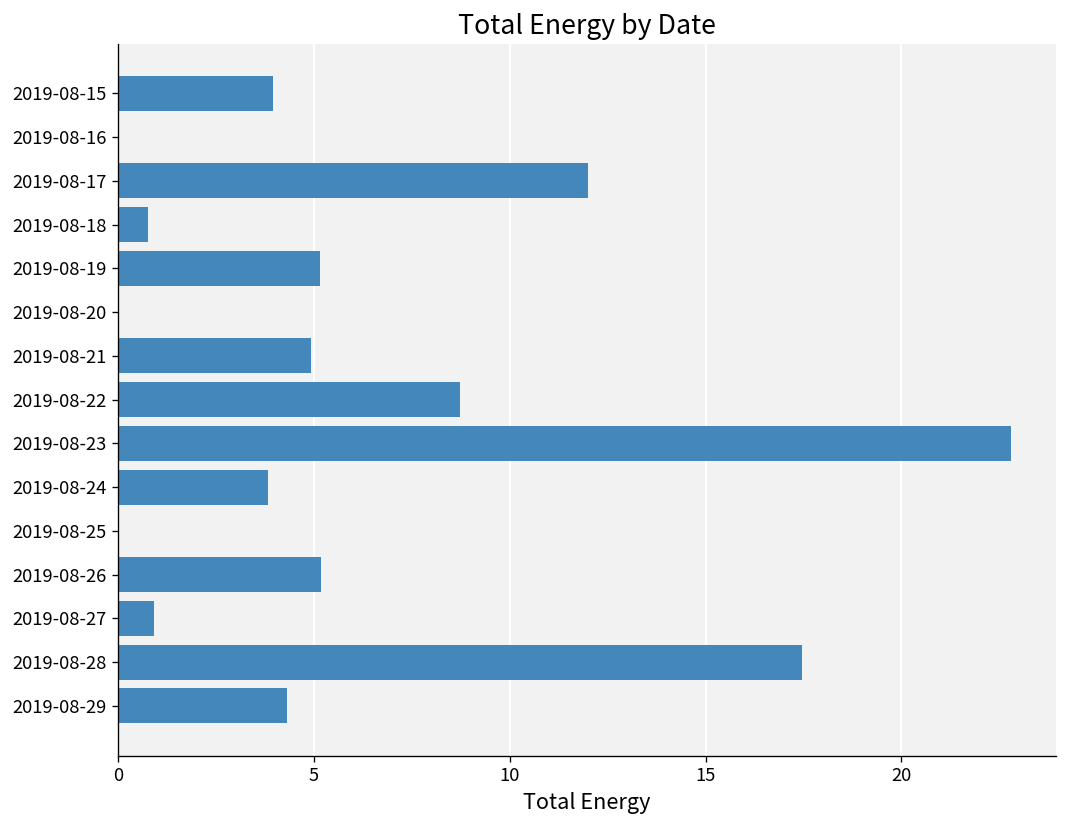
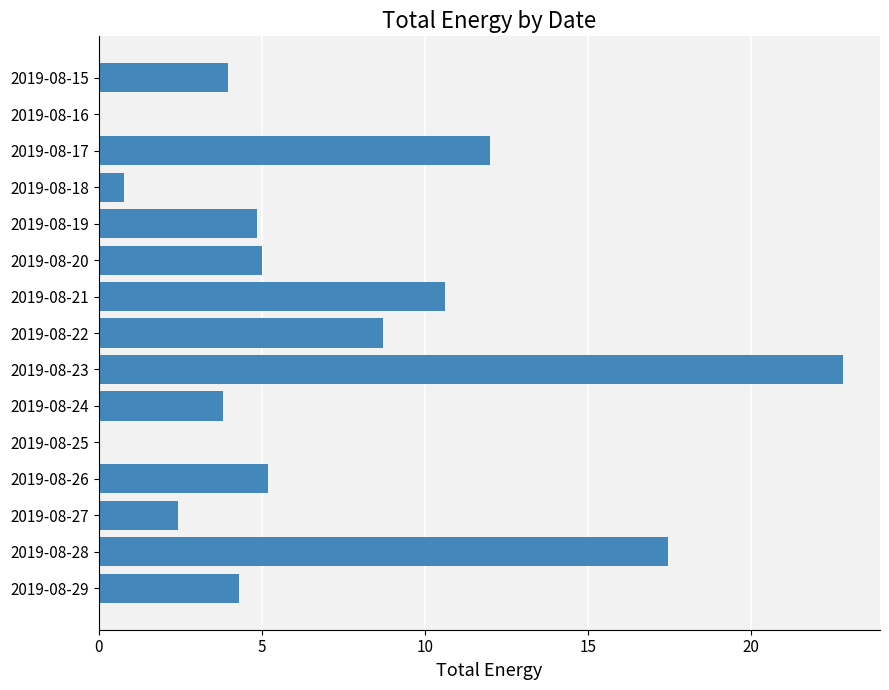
  {
    "2019-08-15": 4.0,
    "2019-08-16": 0.0,
    "2019-08-17": 12.0,
    "2019-08-18": 0.8,
-   "2019-08-19": 5.1,
-   "2019-08-20": 0,
-   "2019-08-21": 4.9,
+   "2019-08-19": 4.9,
+   "2019-08-20": 5,
+   "2019-08-21": 10.6,
    "2019-08-22": 8.7,
    "2019-08-23": 22.8,
    "2019-08-24": 3.8,
    "2019-08-25": 0.0,
    "2019-08-26": 5.2,
-   "2019-08-27": 0.9,
+   "2019-08-27": 2.4,
    "2019-08-28": 17.5,
    "2019-08-29": 4.3
  }
